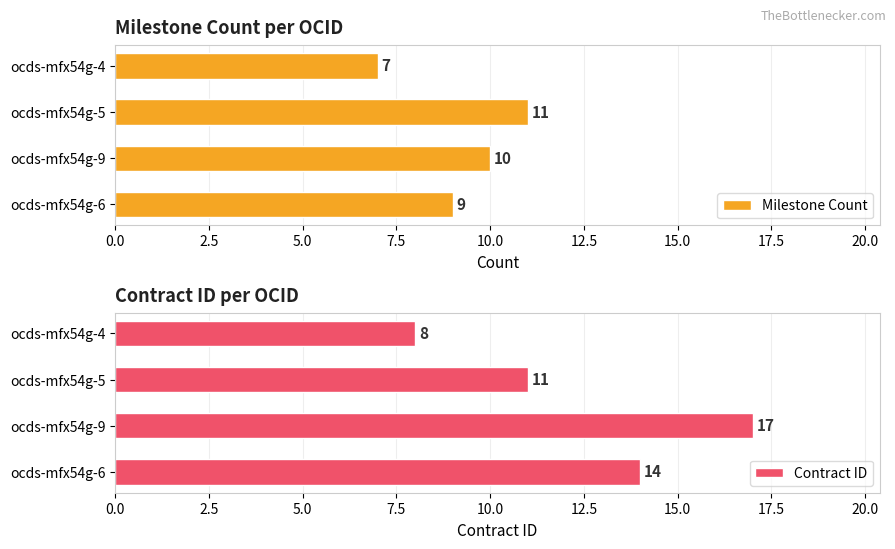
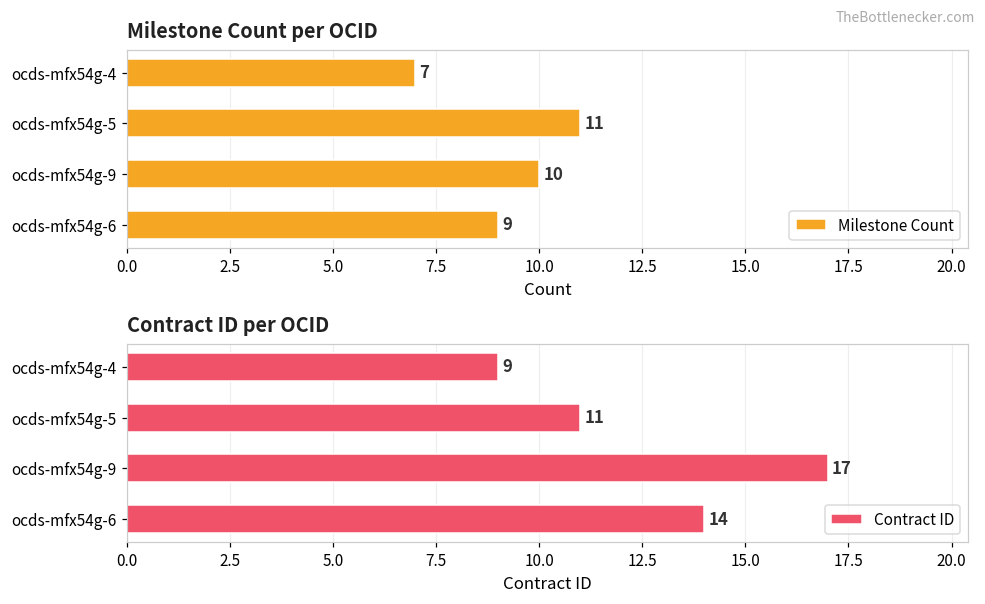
  {
    "Milestone Count per OCID": {
      "ocds-mfx54g-4": 7,
      "ocds-mfx54g-5": 11,
      "ocds-mfx54g-9": 10,
      "ocds-mfx54g-6": 9
    },
    "Contract ID per OCID": {
-     "ocds-mfx54g-4": 8,
+     "ocds-mfx54g-4": 9,
      "ocds-mfx54g-5": 11,
      "ocds-mfx54g-9": 17,
      "ocds-mfx54g-6": 14
    }
  }
